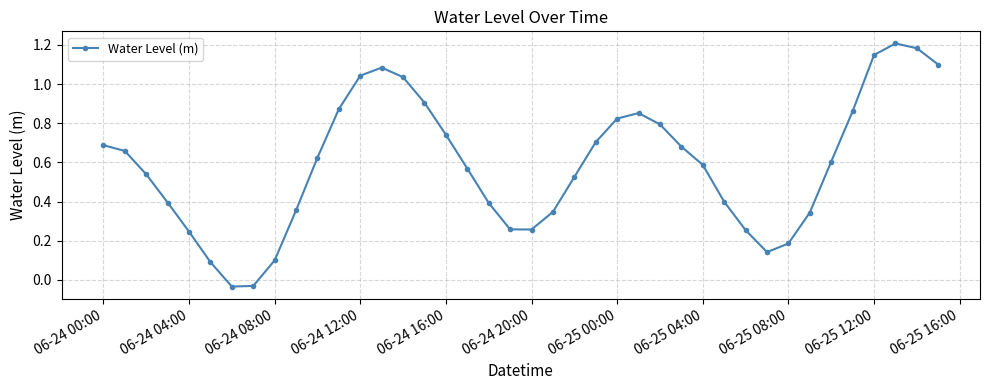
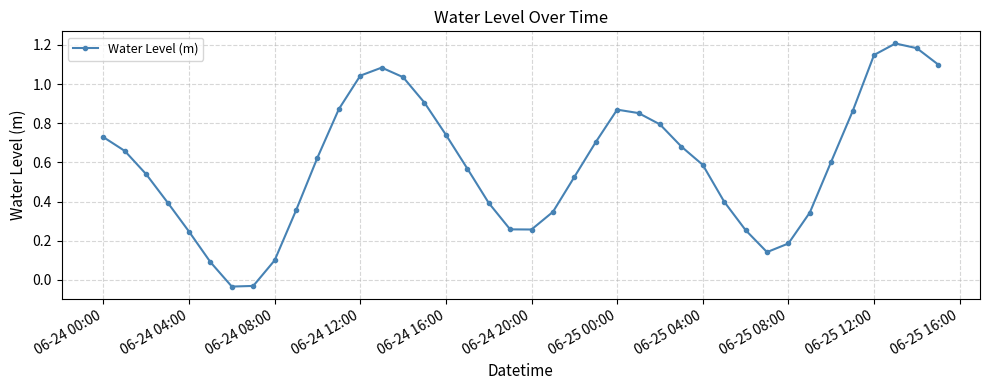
  {
-   "06-24 00:00": 0.69,
+   "06-24 00:00": 0.73,
    "06-24 04:00": 0.25,
    "06-24 08:00": 0.10,
    "06-24 12:00": 1.04,
    "06-24 16:00": 0.74,
    "06-24 20:00": 0.26,
-   "06-25 00:00": 0.82,
+   "06-25 00:00": 0.87,
    "06-25 04:00": 0.59,
    "06-25 08:00": 0.19,
    "06-25 12:00": 1.15
  }
